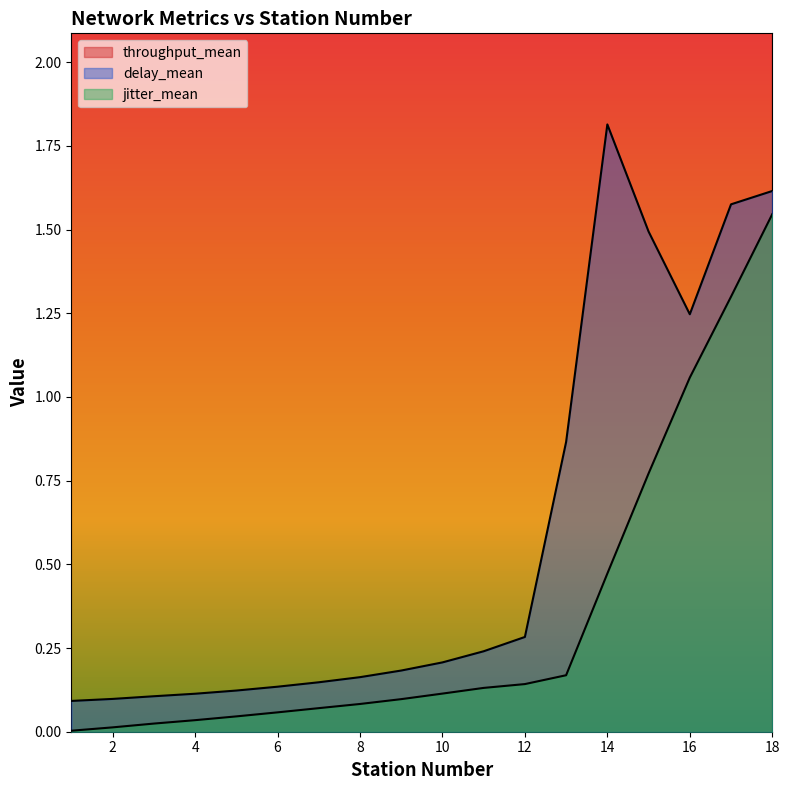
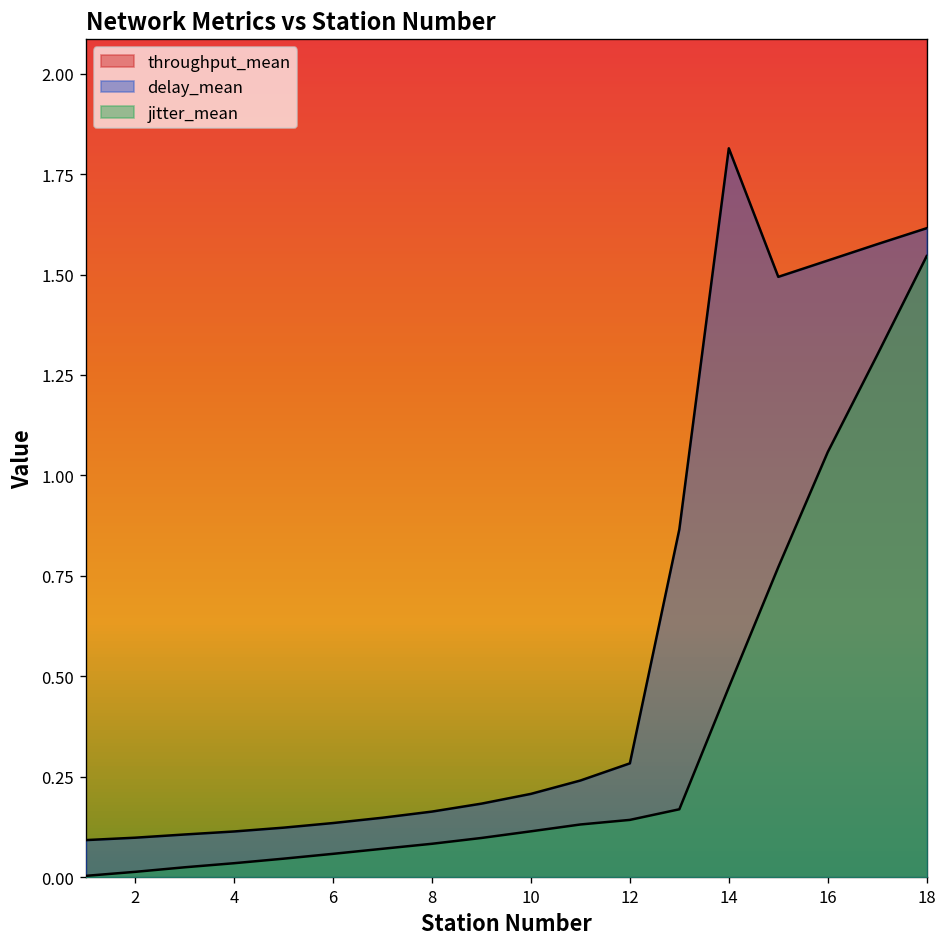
  {
    "delay_mean": {
      "2": 0.10,
      "4": 0.11,
      "6": 0.13,
      "8": 0.16,
      "10": 0.21,
      "12": 0.28,
      "14": 1.81,
-     "16": 1.25,
+     "16": 1.53,
      "18": 1.62
    },
    "jitter_mean": {
      "2": 0.01,
      "4": 0.03,
      "6": 0.06,
      "8": 0.08,
      "10": 0.11,
      "12": 0.14,
      "14": 0.47,
      "16": 1.06,
      "18": 1.55
    }
  }
